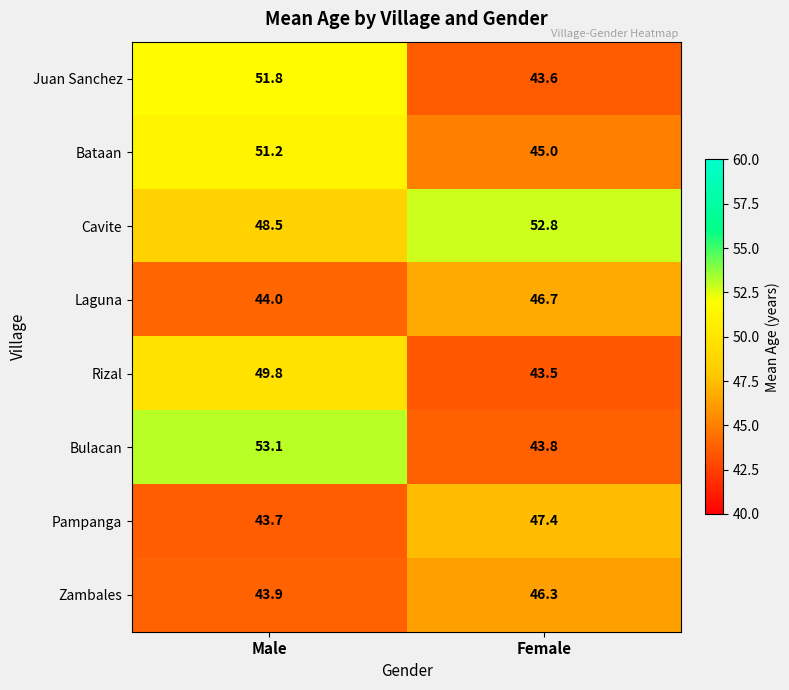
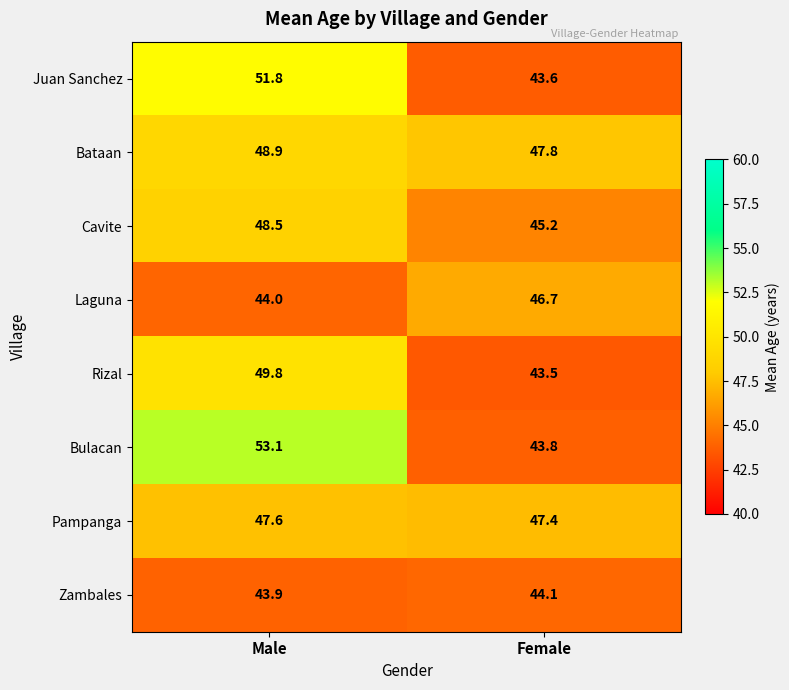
  {
    "Juan Sanchez": {
      "Male": 51.8,
      "Female": 43.6
    },
    "Bataan": {
-     "Male": 51.2,
-     "Female": 45.0
+     "Male": 48.9,
+     "Female": 47.8
    },
    "Cavite": {
      "Male": 48.5,
-     "Female": 52.8
+     "Female": 45.2
    },
    "Laguna": {
      "Male": 44.0,
      "Female": 46.7
    },
    "Rizal": {
      "Male": 49.8,
      "Female": 43.5
    },
    "Bulacan": {
      "Male": 53.1,
      "Female": 43.8
    },
    "Pampanga": {
-     "Male": 43.7,
+     "Male": 47.6,
      "Female": 47.4
    },
    "Zambales": {
      "Male": 43.9,
-     "Female": 46.3
+     "Female": 44.1
    }
  }
